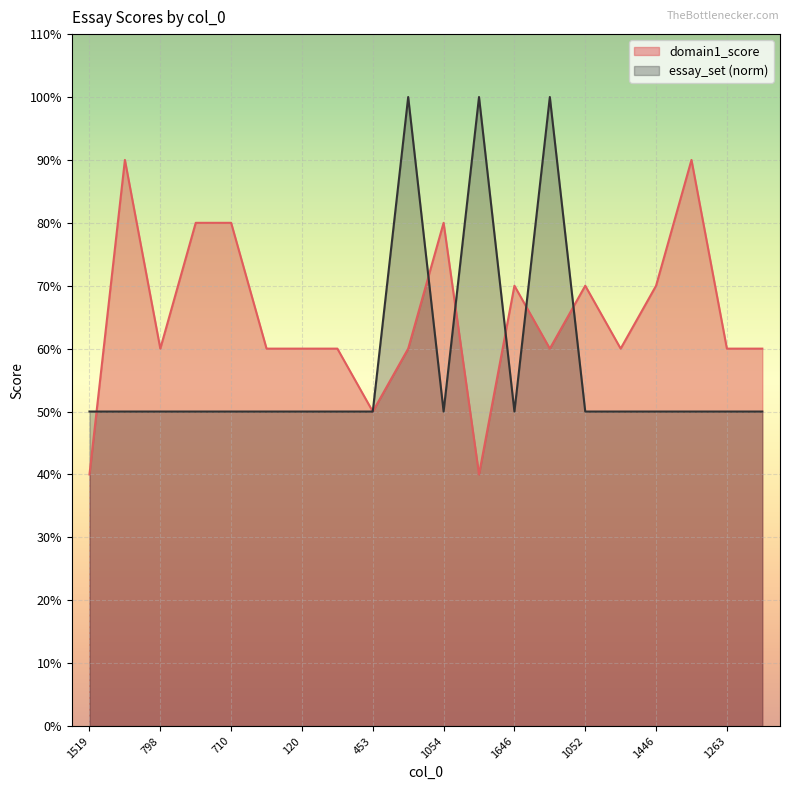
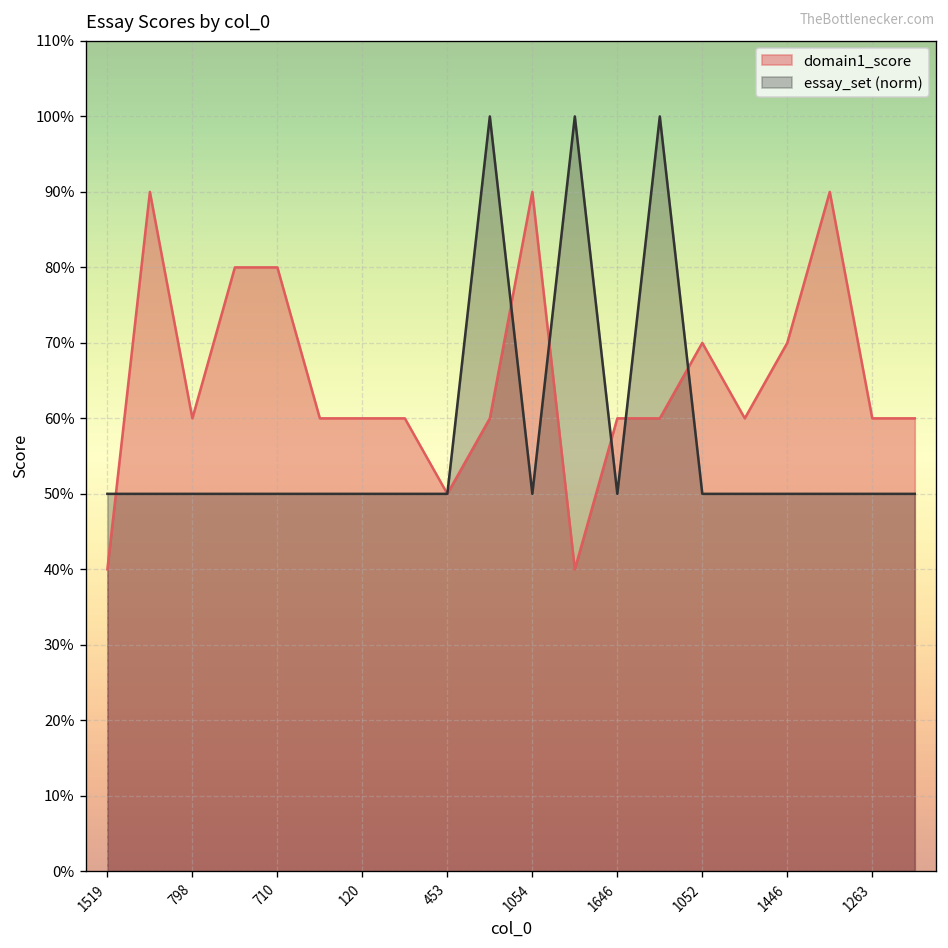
  {
    "domain1_score": {
      "1519": "40%",
      "798": "60%",
      "710": "80%",
      "120": "60%",
-     "1054": "80%",
-     "1646": "70%",
+     "1054": "90%",
+     "1646": "60%",
      "1052": "70%",
      "1446": "70%",
      "1263": "60%"
    },
    "essay_set (norm)": {
      "1519": "50%",
      "798": "50%",
      "710": "50%",
      "120": "50%",
      "1054": "50%",
      "1646": "50%",
      "1052": "50%",
      "1446": "50%",
      "1263": "50%"
    }
  }
